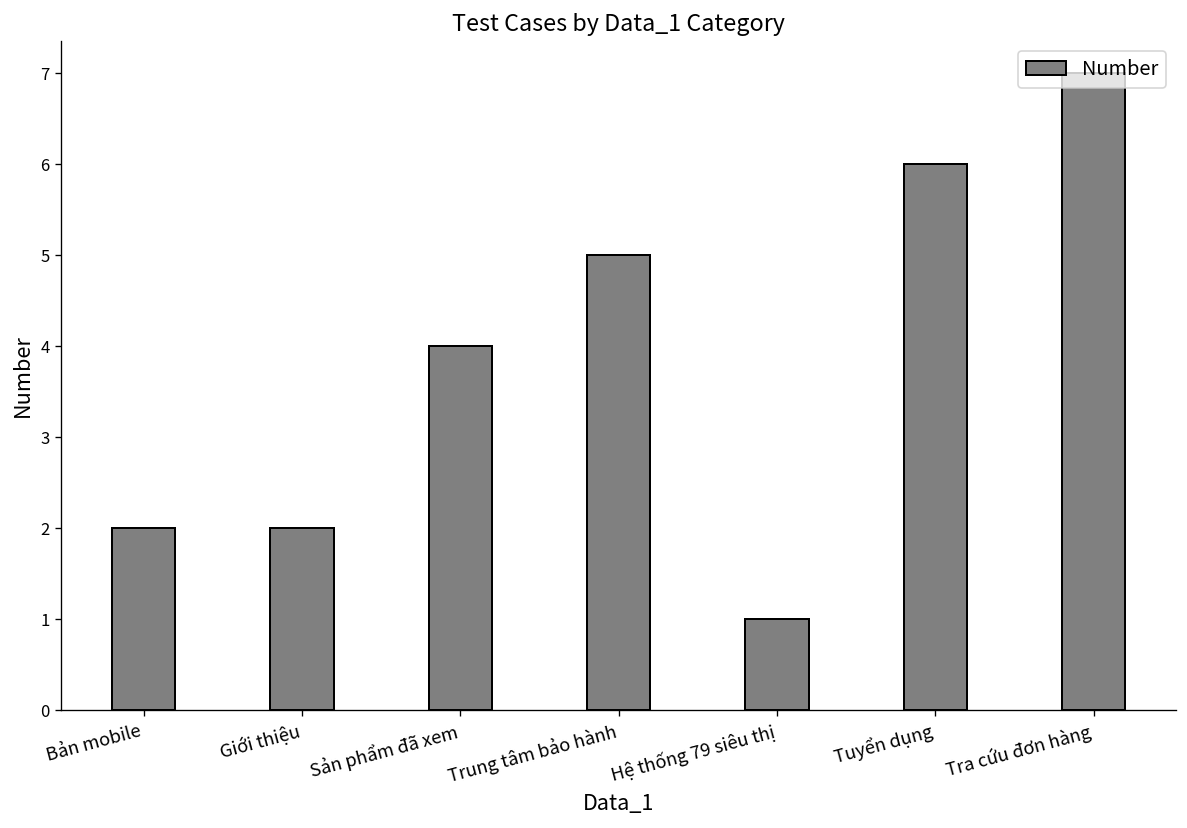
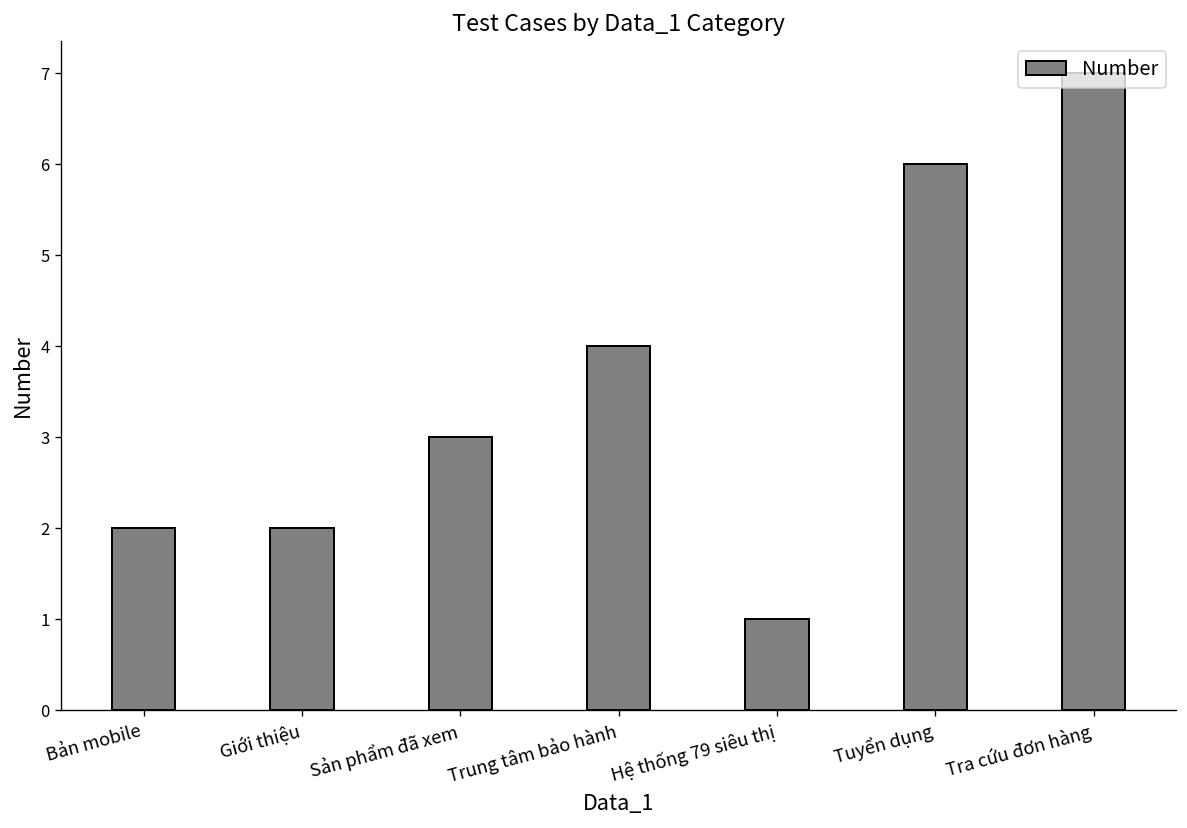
  {
    "Bản mobile": 2,
    "Giới thiệu": 2,
-   "Sản phẩm đã xem": 4,
-   "Trung tâm bảo hành": 5,
+   "Sản phẩm đã xem": 3,
+   "Trung tâm bảo hành": 4,
    "Hệ thống 79 siêu thị": 1,
    "Tuyển dụng": 6
  }
